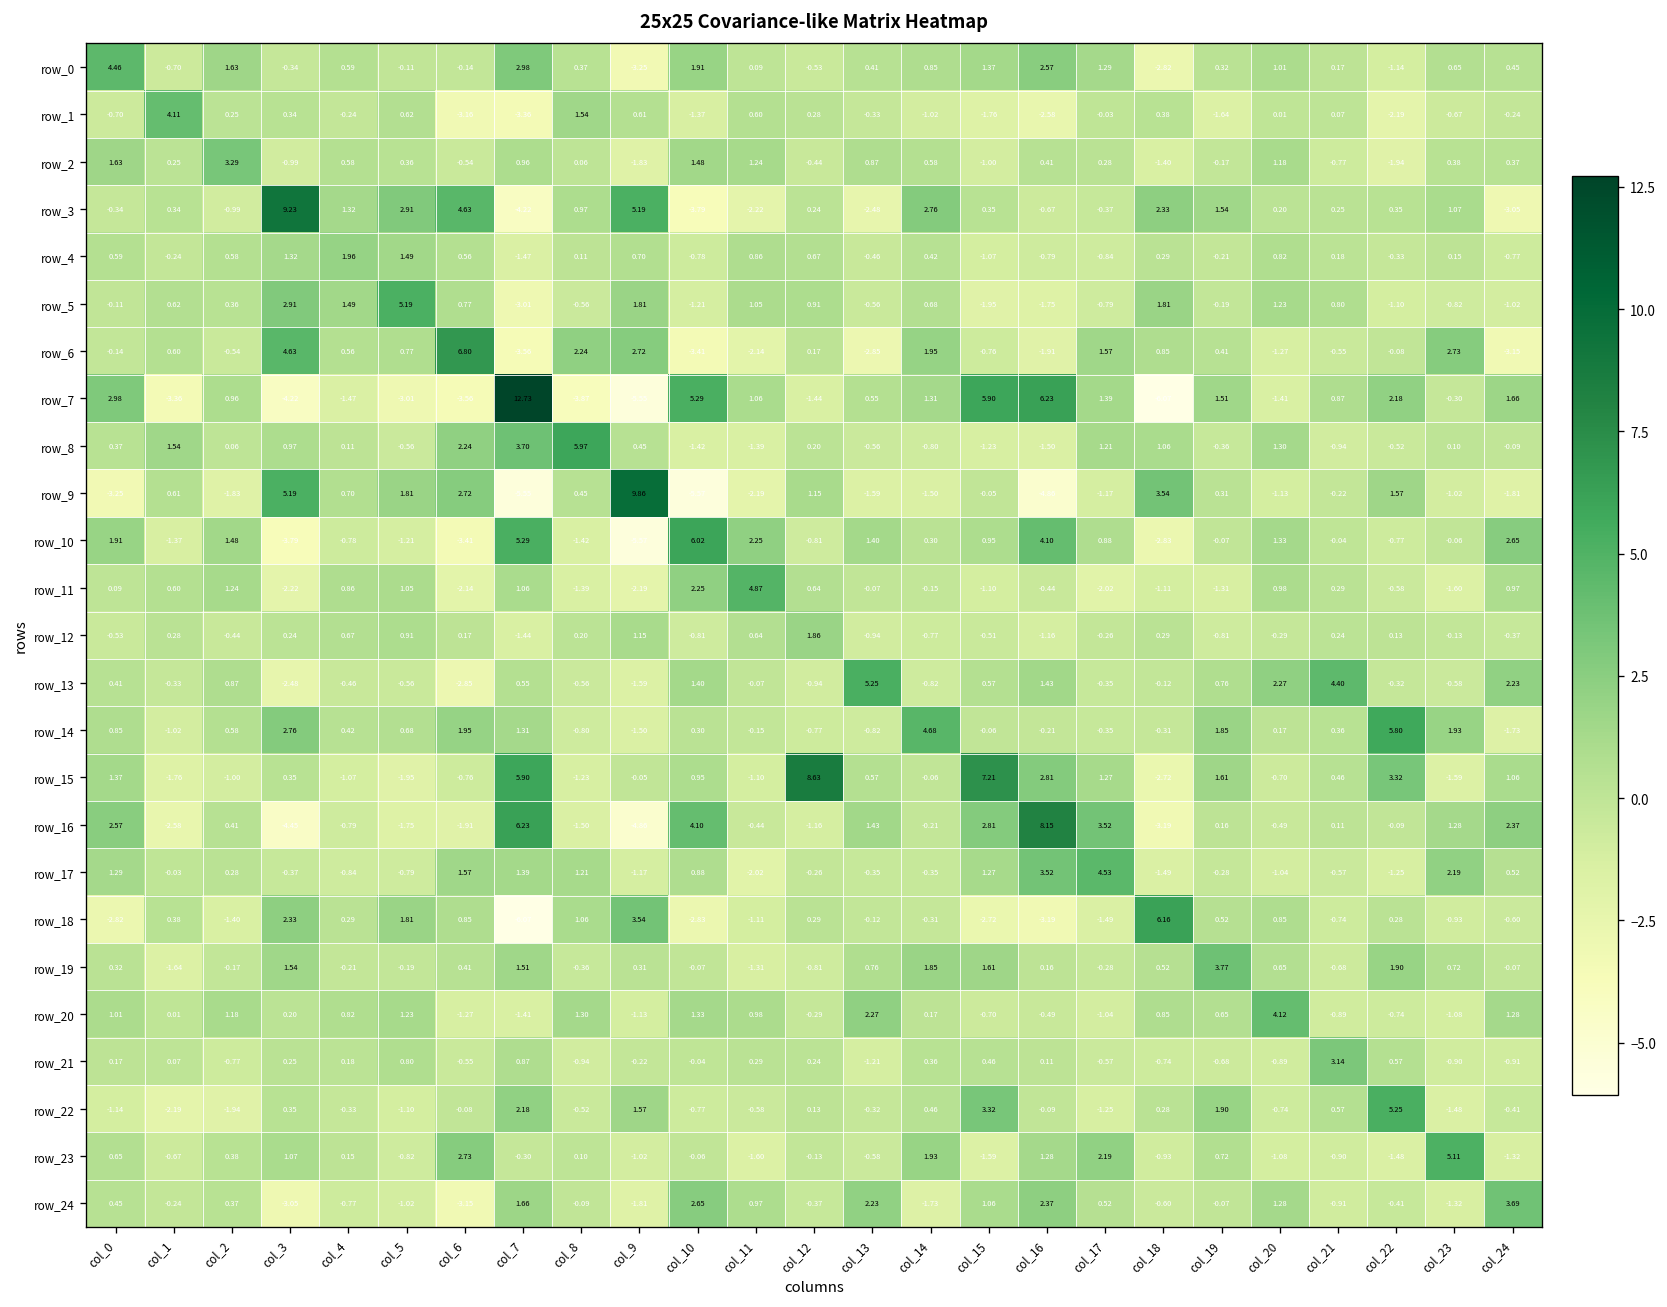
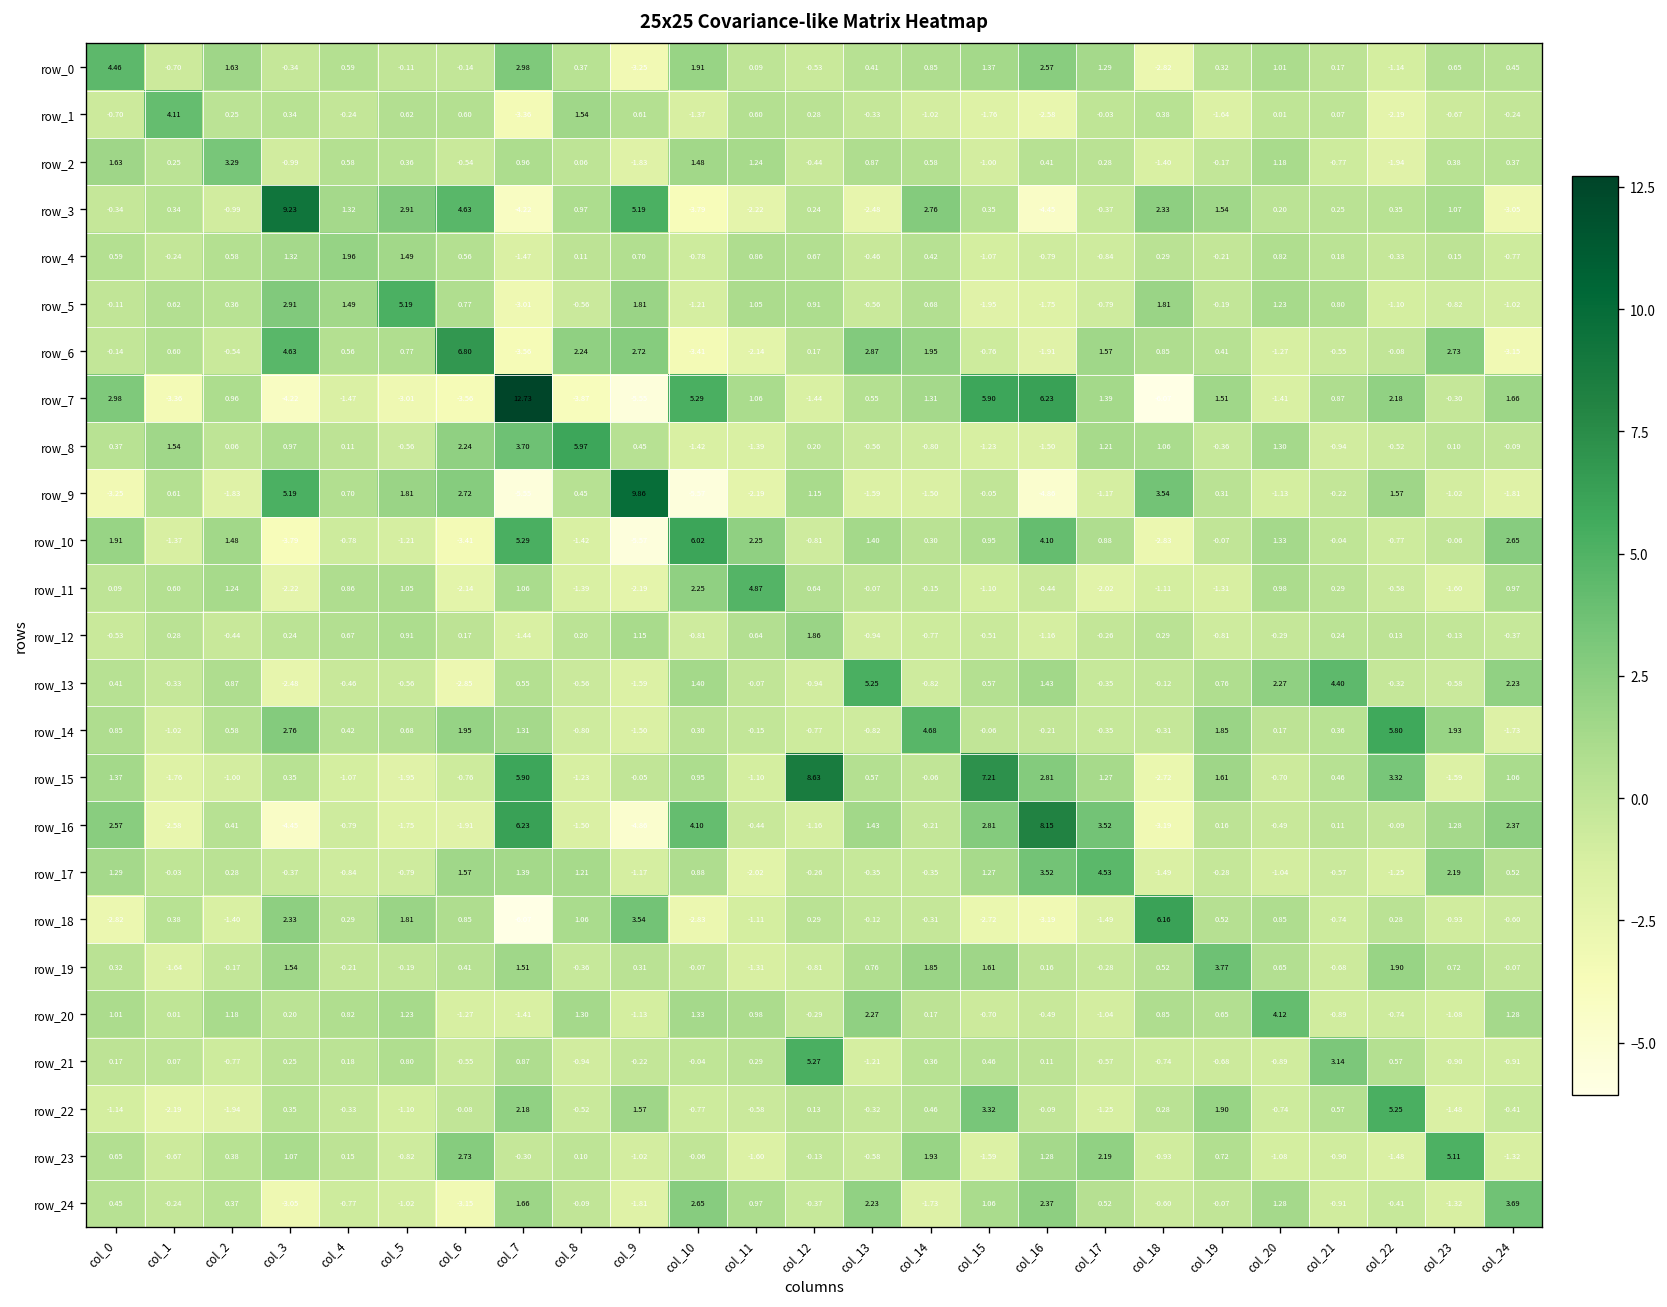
  {
    "row_1": {
      "col_0": -0.70,
      "col_1": 4.11,
      "col_2": 0.25,
      "col_3": 0.34,
      "col_4": -0.24,
      "col_5": 0.62,
-     "col_6": -3.16,
+     "col_6": 0.60,
      "col_7": -3.36,
      "col_8": 1.54,
      "col_9": 0.61,
      "col_10": -1.37,
      "col_11": 0.60,
      "col_12": 0.28,
      "col_13": -0.33,
      "col_14": -1.02,
      "col_15": -1.76,
      "col_16": -2.58,
      "col_17": -0.03,
      "col_18": 0.38,
      "col_19": -1.64,
      "col_20": 0.01,
      "col_21": 0.07,
      "col_22": -2.19,
      "col_23": -0.67,
      "col_24": -0.24
    },
    "row_3": {
      "col_0": -0.34,
      "col_1": 0.34,
      "col_2": -0.99,
      "col_3": 9.23,
      "col_4": 1.32,
      "col_5": 2.91,
      "col_6": 4.63,
      "col_7": -4.22,
      "col_8": 0.97,
      "col_9": 5.19,
      "col_10": -3.79,
      "col_11": -2.22,
      "col_12": 0.24,
      "col_13": -2.48,
      "col_14": 2.76,
      "col_15": 0.35,
-     "col_16": -0.67,
+     "col_16": -4.45,
      "col_17": -0.37,
      "col_18": 2.33,
      "col_19": 1.54,
      "col_20": 0.20,
      "col_21": 0.25,
      "col_22": 0.35,
      "col_23": 1.07,
      "col_24": -3.05
    },
    "row_6": {
      "col_0": -0.14,
      "col_1": 0.60,
      "col_2": -0.54,
      "col_3": 4.63,
      "col_4": 0.56,
      "col_5": 0.77,
      "col_6": 6.80,
      "col_7": -3.56,
      "col_8": 2.24,
      "col_9": 2.72,
      "col_10": -3.41,
      "col_11": -2.14,
      "col_12": 0.17,
-     "col_13": -2.85,
+     "col_13": 2.87,
      "col_14": 1.95,
      "col_15": -0.76,
      "col_16": -1.91,
      "col_17": 1.57,
      "col_18": 0.85,
      "col_19": 0.41,
      "col_20": -1.27,
      "col_21": -0.55,
      "col_22": -0.08,
      "col_23": 2.73,
      "col_24": -3.15
    },
    "row_21": {
      "col_0": 0.17,
      "col_1": 0.07,
      "col_2": -0.77,
      "col_3": 0.25,
      "col_4": 0.18,
      "col_5": 0.80,
      "col_6": -0.55,
      "col_7": 0.87,
      "col_8": -0.94,
      "col_9": -0.22,
      "col_10": -0.04,
      "col_11": 0.29,
-     "col_12": 0.24,
+     "col_12": 5.27,
      "col_13": -1.21,
      "col_14": 0.36,
      "col_15": 0.46,
      "col_16": 0.11,
      "col_17": -0.57,
      "col_18": -0.74,
      "col_19": -0.68,
      "col_20": -0.89,
      "col_21": 3.14,
      "col_22": 0.57,
      "col_23": -0.90,
      "col_24": -0.91
    }
  }
